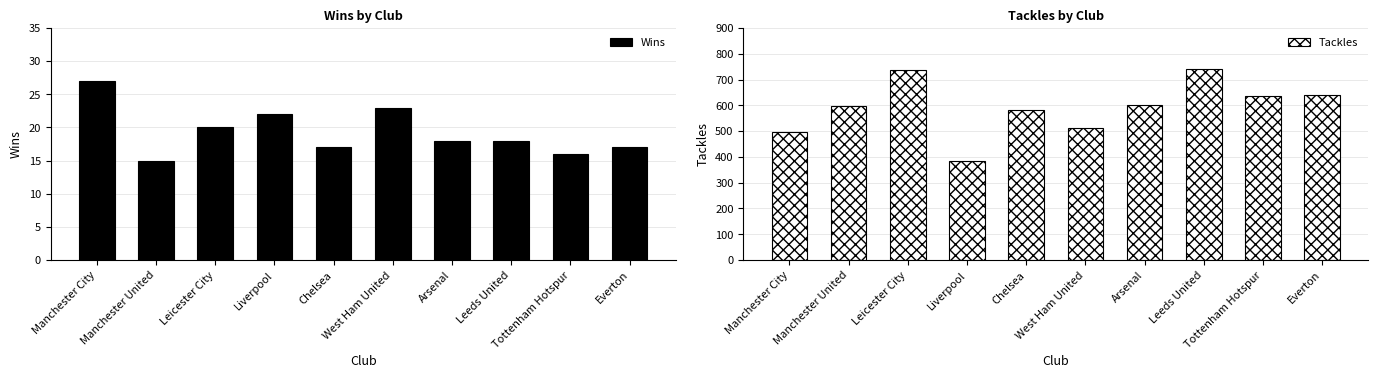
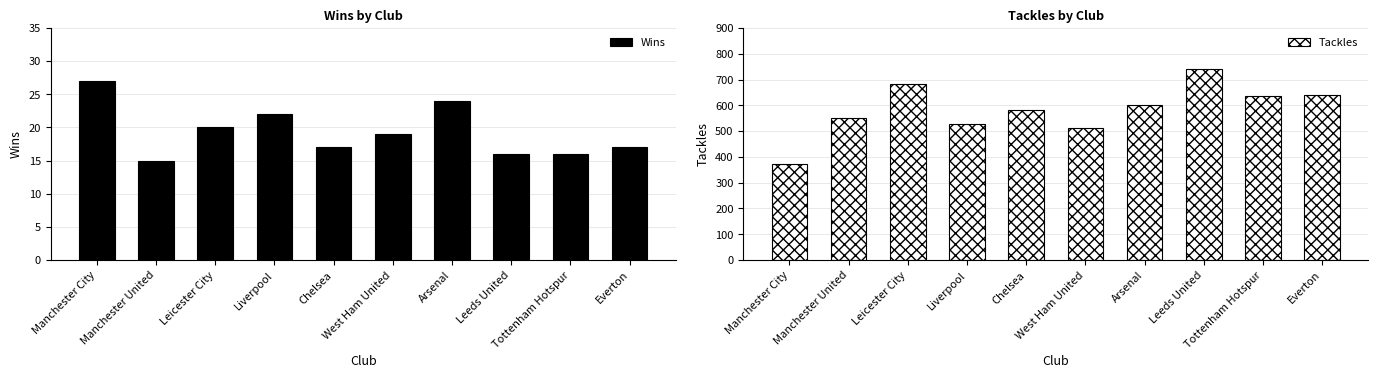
  {
    "Wins by Club": {
      "Manchester City": 27,
      "Manchester United": 15,
      "Leicester City": 20,
      "Liverpool": 22,
      "Chelsea": 17,
-     "West Ham United": 23,
-     "Arsenal": 18,
-     "Leeds United": 18,
+     "West Ham United": 19,
+     "Arsenal": 24,
+     "Leeds United": 16,
      "Tottenham Hotspur": 16,
      "Everton": 17
    },
    "Tackles by Club": {
-     "Manchester City": 500,
-     "Manchester United": 600,
-     "Leicester City": 740,
-     "Liverpool": 380,
+     "Manchester City": 370,
+     "Manchester United": 550,
+     "Leicester City": 680,
+     "Liverpool": 530,
      "Chelsea": 580,
      "West Ham United": 510,
      "Arsenal": 600,
      "Leeds United": 740,
      "Tottenham Hotspur": 640,
      "Everton": 640
    }
  }
